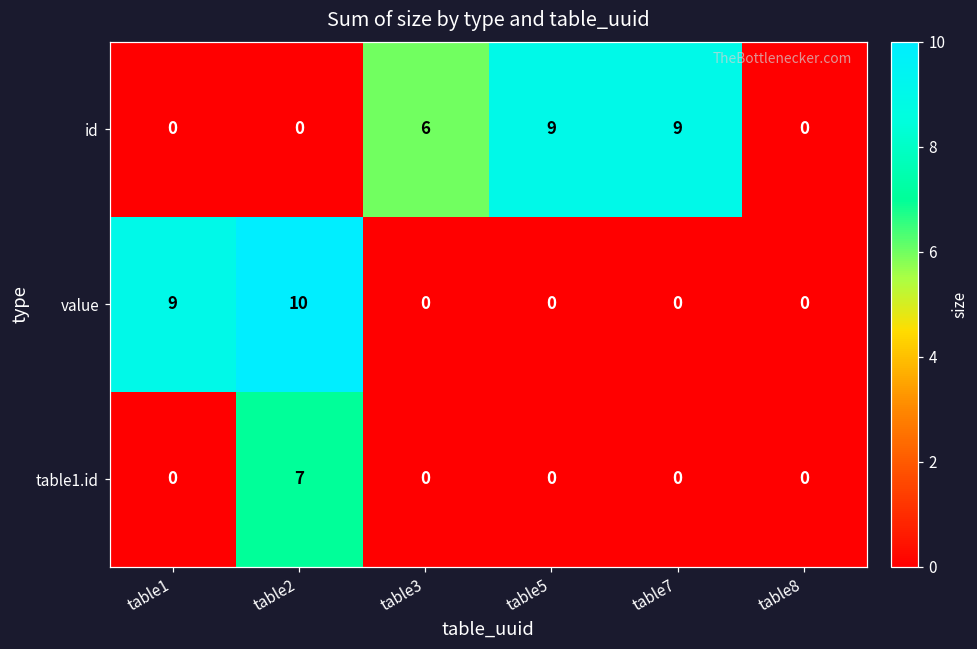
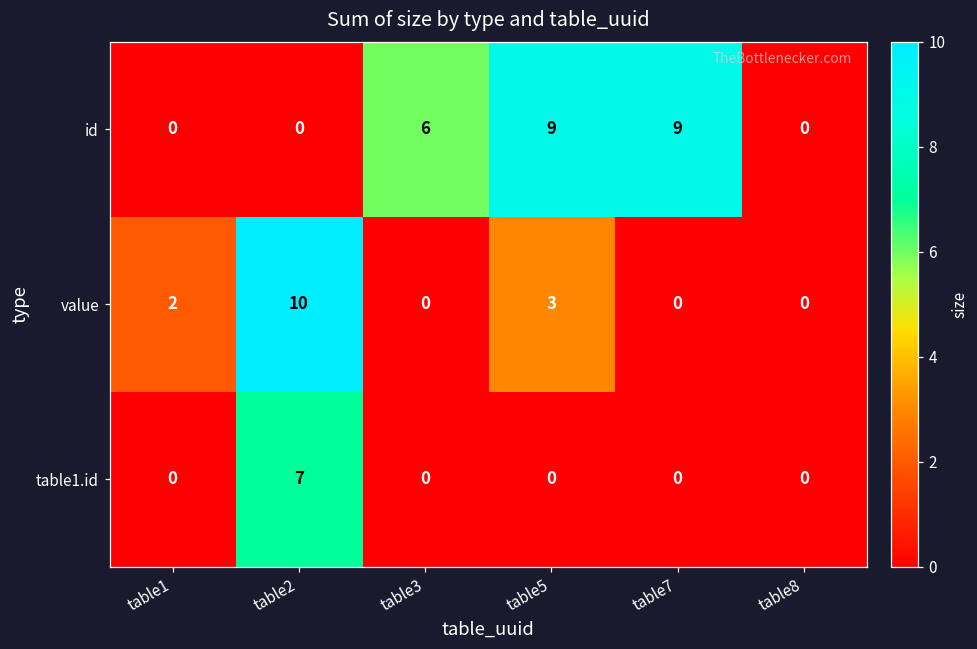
  {
    "id": {
      "table1": 0,
      "table2": 0,
      "table3": 6,
      "table5": 9,
      "table7": 9
    },
    "value": {
-     "table1": 9,
+     "table1": 2,
      "table2": 10,
      "table3": 0,
-     "table5": 0,
+     "table5": 3,
      "table7": 0,
      "table8": 0
    },
    "table1.id": {
      "table1": 0,
      "table2": 7,
      "table3": 0,
      "table5": 0,
      "table7": 0,
      "table8": 0
    }
  }
